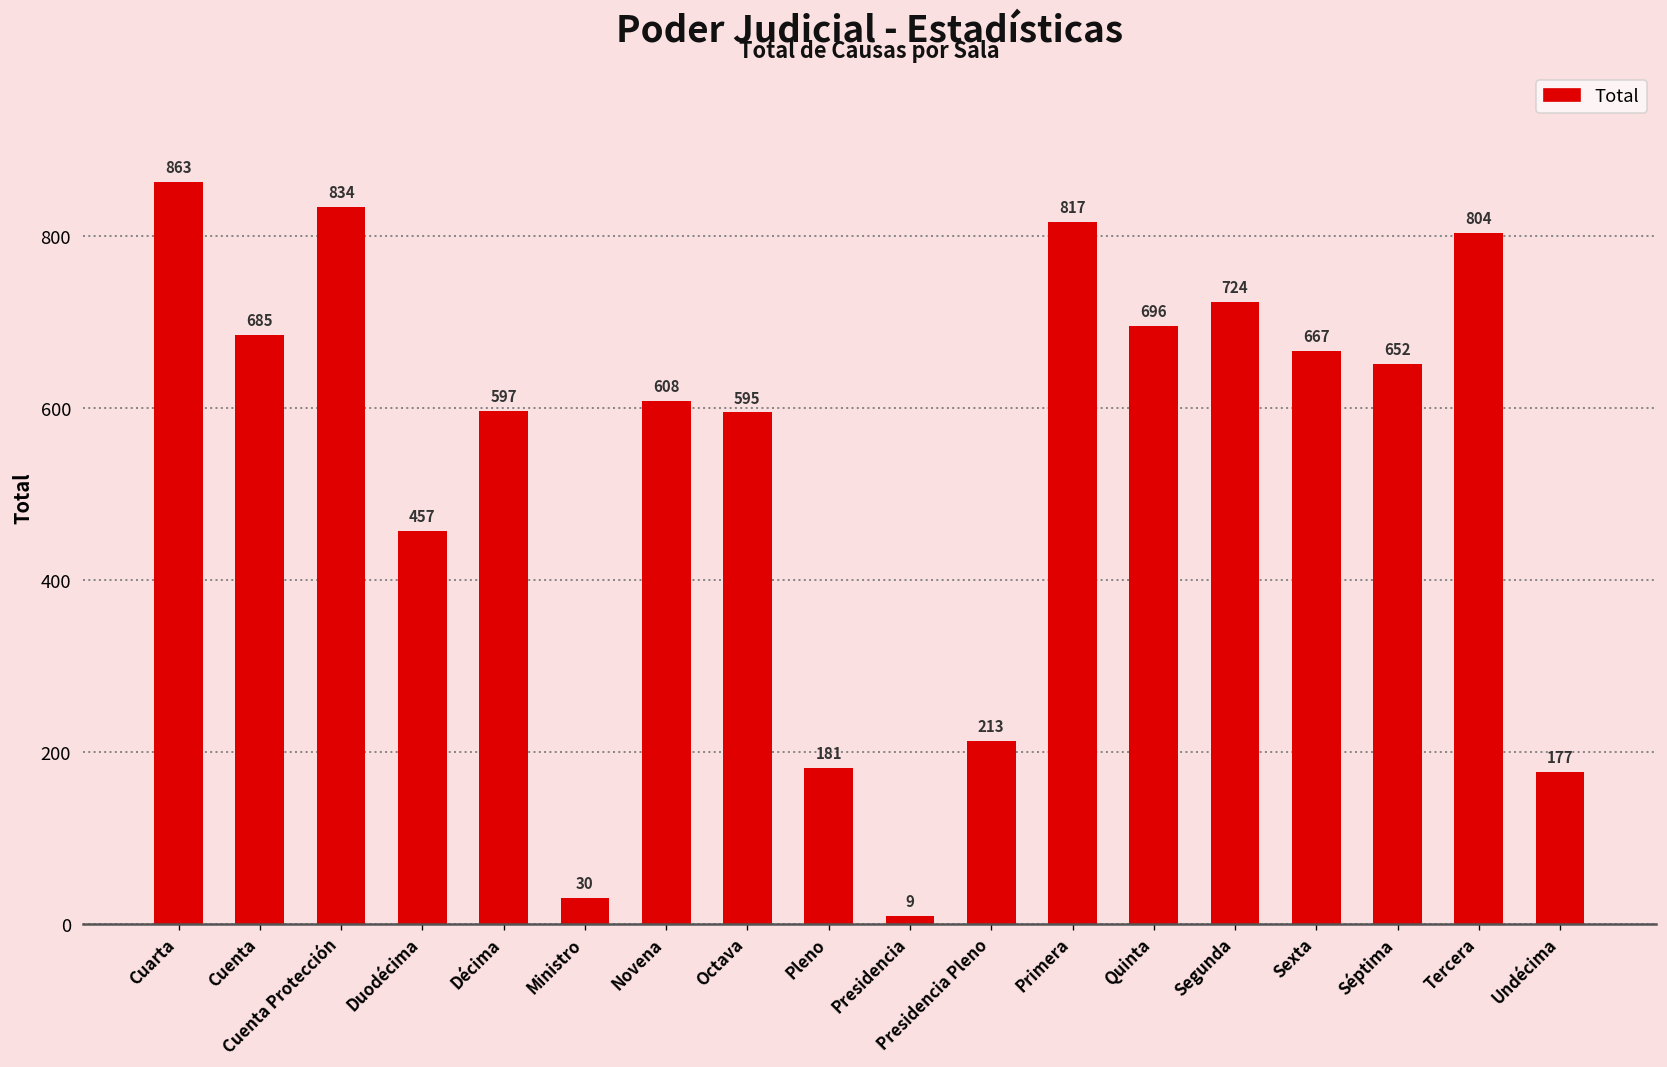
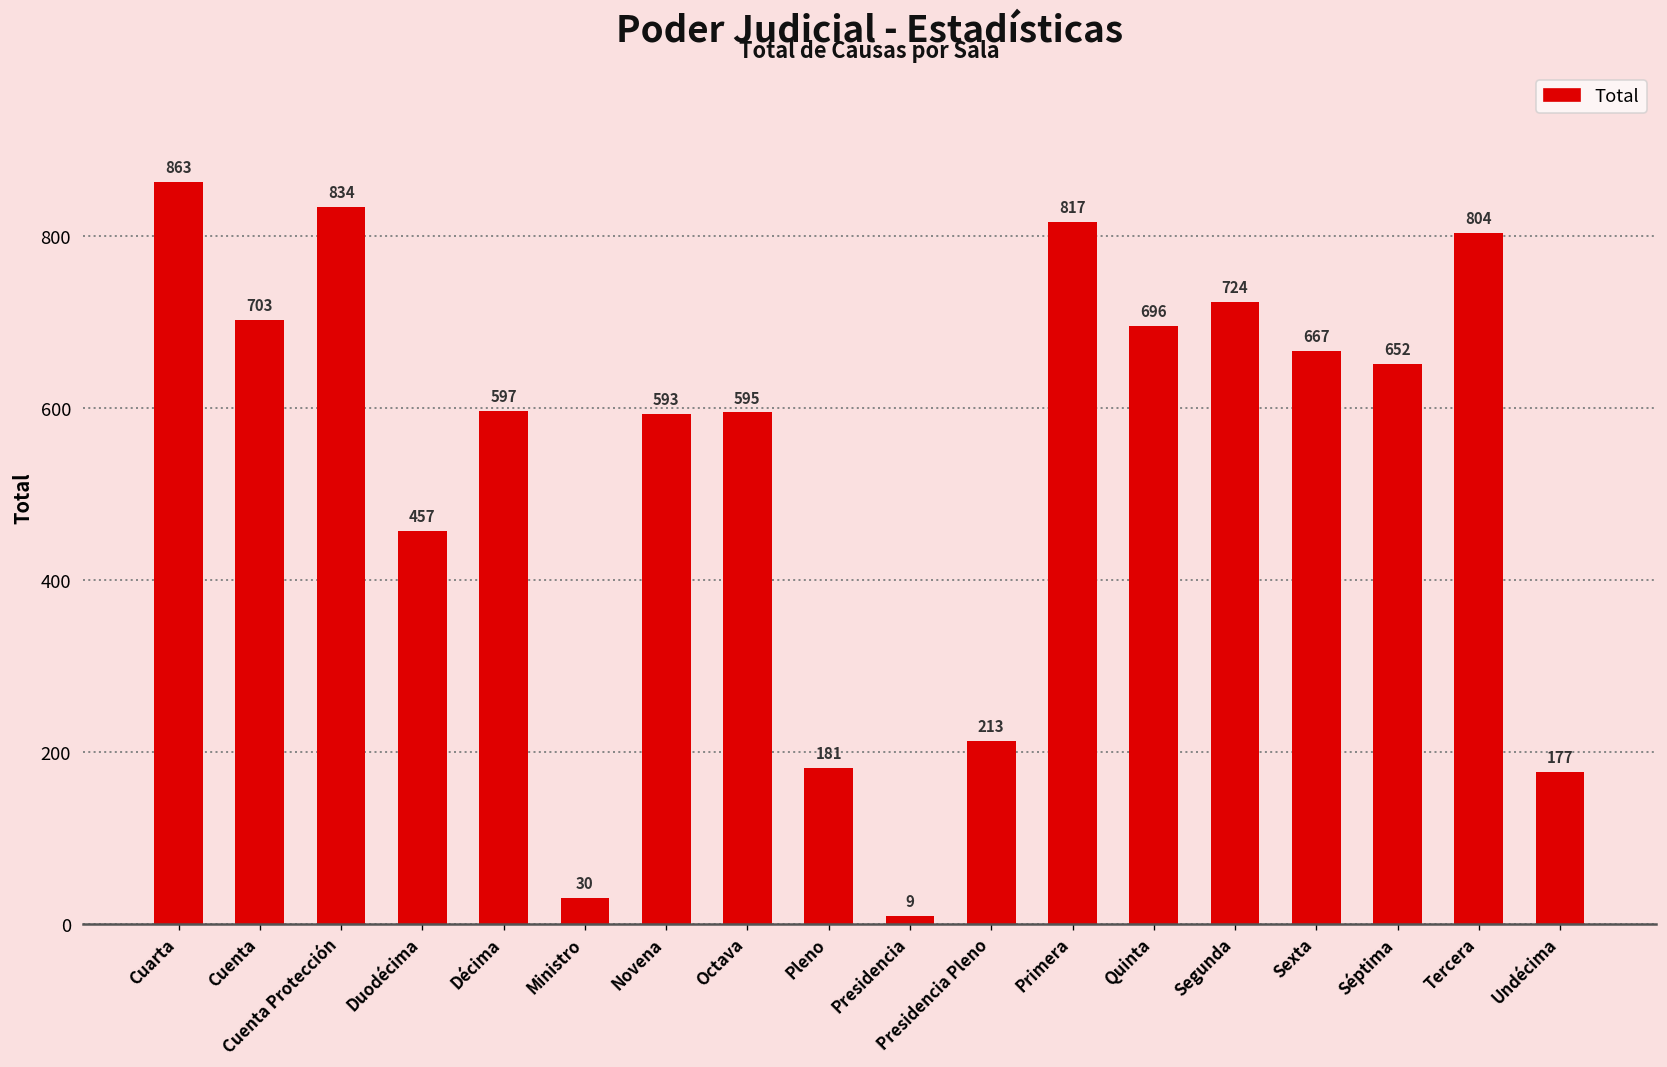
  {
    "Cuarta": 863,
-   "Cuenta": 685,
+   "Cuenta": 703,
    "Cuenta Protección": 834,
    "Duodécima": 457,
    "Décima": 597,
    "Ministro": 30,
-   "Novena": 608,
+   "Novena": 593,
    "Octava": 595,
    "Pleno": 181,
    "Presidencia": 9,
    "Presidencia Pleno": 213,
    "Primera": 817,
    "Quinta": 696,
    "Segunda": 724,
    "Sexta": 667,
    "Séptima": 652,
    "Tercera": 804,
    "Undécima": 177
  }
